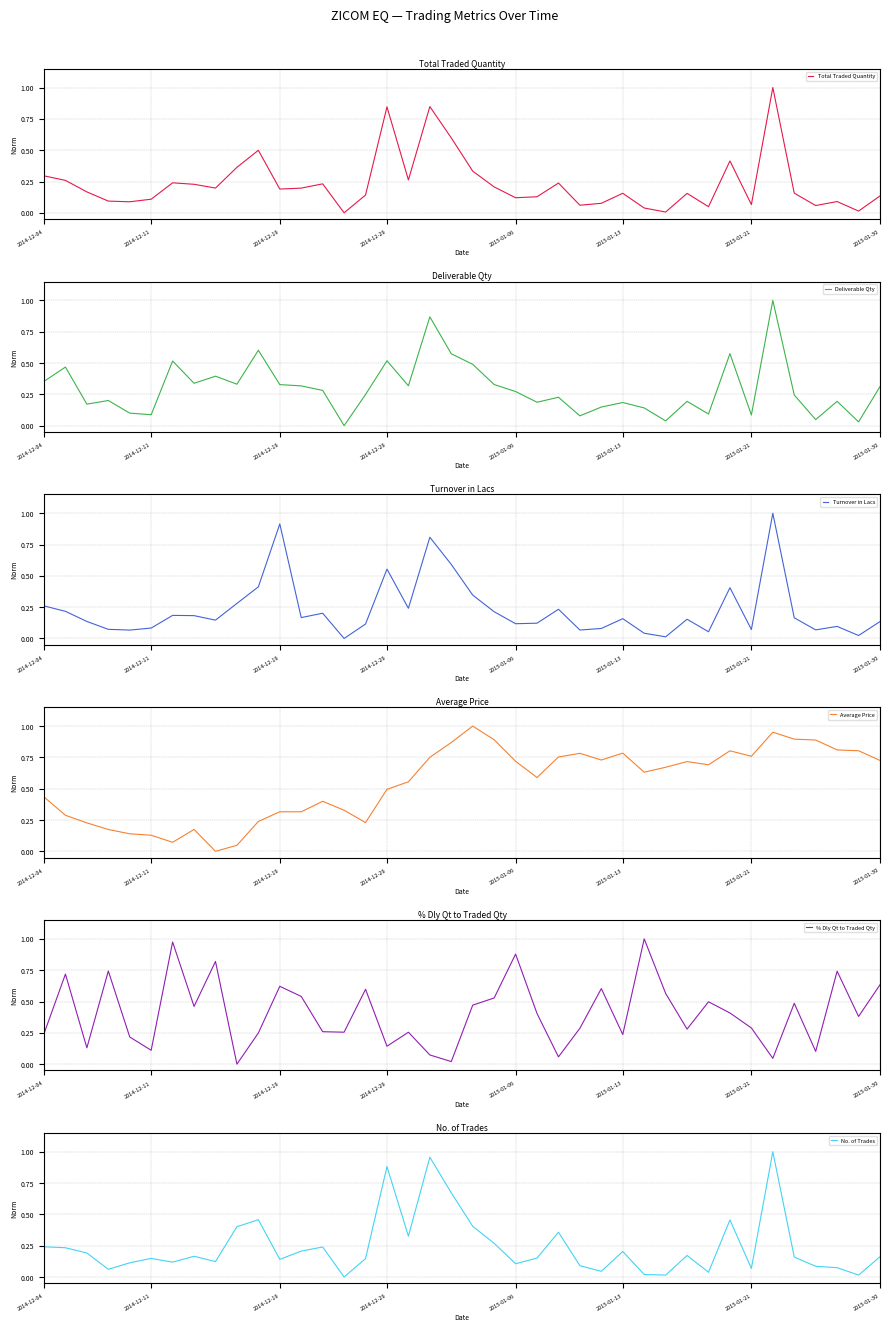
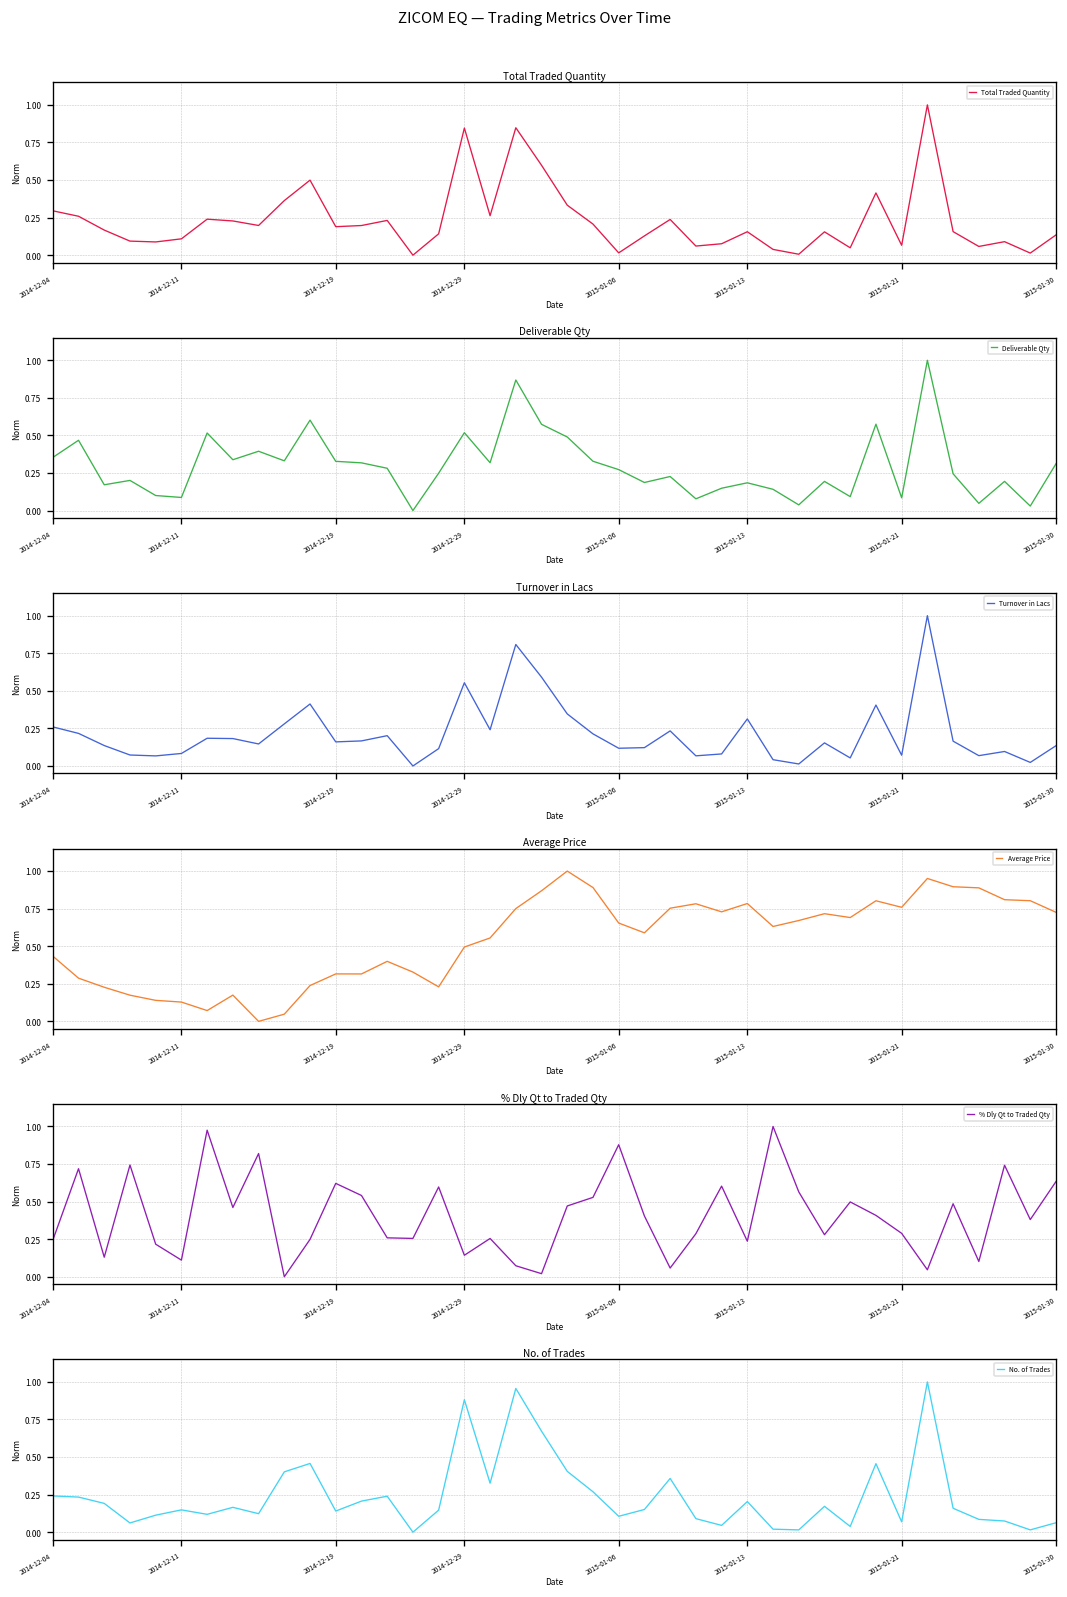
  {
    "Total Traded Quantity": {
      "2014-12-04": 0.30,
      "2014-12-11": 0.11,
      "2014-12-19": 0.19,
      "2014-12-29": 0.85,
-     "2015-01-06": 0.12,
+     "2015-01-06": 0.02,
      "2015-01-13": 0.16,
      "2015-01-21": 0.07,
      "2015-01-30": 0.13
    },
    "Deliverable Qty": {
      "2014-12-04": 0.35,
      "2014-12-11": 0.09,
      "2014-12-19": 0.33,
      "2014-12-29": 0.52,
      "2015-01-06": 0.27,
      "2015-01-13": 0.18,
      "2015-01-21": 0.09,
      "2015-01-30": 0.31
    },
    "Turnover in Lacs": {
      "2014-12-04": 0.26,
      "2014-12-11": 0.08,
-     "2014-12-19": 0.91,
+     "2014-12-19": 0.16,
      "2014-12-29": 0.55,
      "2015-01-06": 0.12,
-     "2015-01-13": 0.16,
+     "2015-01-13": 0.31,
      "2015-01-21": 0.07,
      "2015-01-30": 0.13
    },
    "Average Price": {
      "2014-12-04": 0.43,
      "2014-12-11": 0.13,
      "2014-12-19": 0.32,
      "2014-12-29": 0.49,
-     "2015-01-06": 0.72,
+     "2015-01-06": 0.65,
      "2015-01-13": 0.78,
      "2015-01-21": 0.76,
      "2015-01-30": 0.73
    },
    "% Dly Qt to Traded Qty": {
      "2014-12-04": 0.24,
      "2014-12-11": 0.11,
      "2014-12-19": 0.62,
      "2014-12-29": 0.14,
      "2015-01-06": 0.88,
      "2015-01-13": 0.24,
      "2015-01-21": 0.29,
      "2015-01-30": 0.63
    },
    "No. of Trades": {
      "2014-12-04": 0.24,
      "2014-12-11": 0.15,
      "2014-12-19": 0.14,
      "2014-12-29": 0.88,
      "2015-01-06": 0.11,
      "2015-01-13": 0.20,
      "2015-01-21": 0.07,
-     "2015-01-30": 0.16
+     "2015-01-30": 0.06
    }
  }
